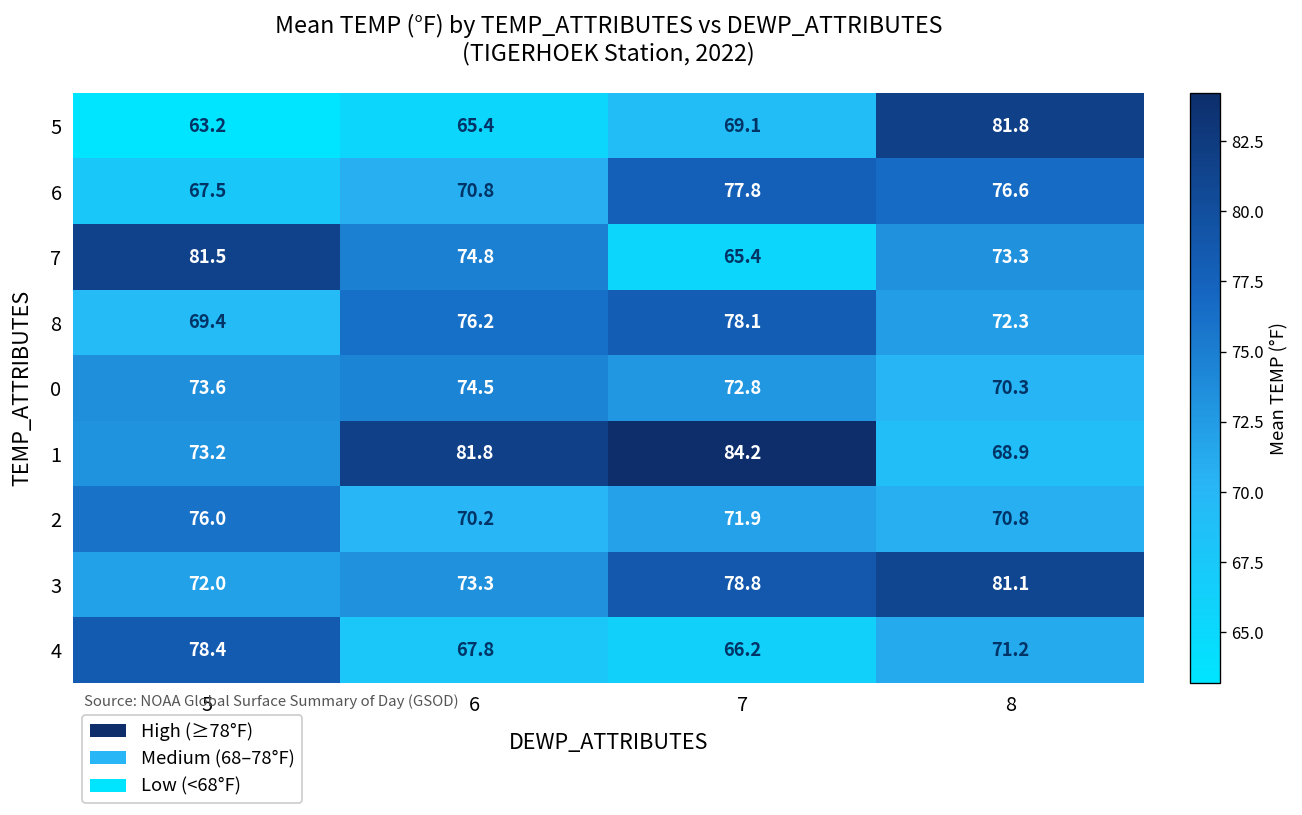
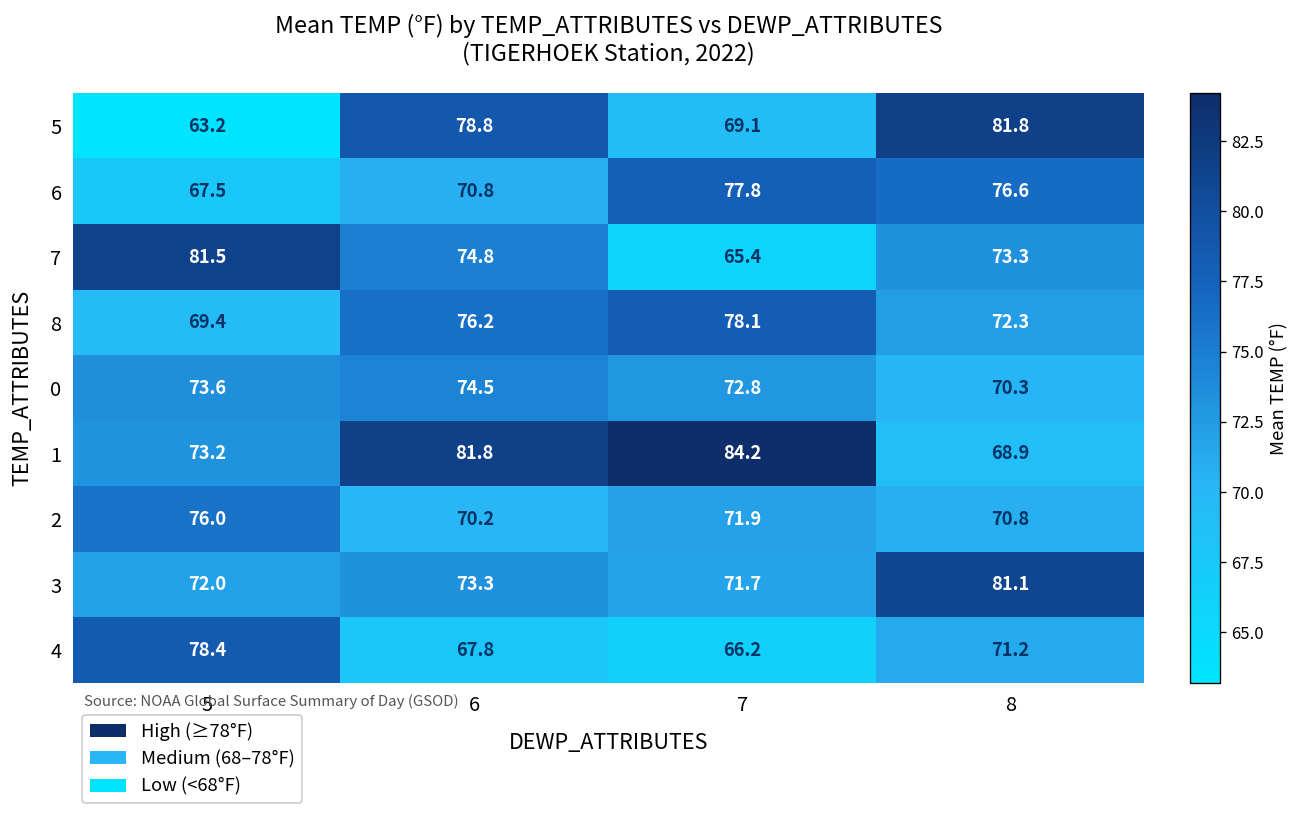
  {
    "5": {
      "5": 63.2,
-     "6": 65.4,
+     "6": 78.8,
      "7": 69.1,
      "8": 81.8
    },
    "6": {
      "5": 67.5,
      "6": 70.8,
      "7": 77.8,
      "8": 76.6
    },
    "7": {
      "5": 81.5,
      "6": 74.8,
      "7": 65.4,
      "8": 73.3
    },
    "8": {
      "5": 69.4,
      "6": 76.2,
      "7": 78.1,
      "8": 72.3
    },
    "0": {
      "5": 73.6,
      "6": 74.5,
      "7": 72.8,
      "8": 70.3
    },
    "1": {
      "5": 73.2,
      "6": 81.8,
      "7": 84.2,
      "8": 68.9
    },
    "2": {
      "5": 76.0,
      "6": 70.2,
      "7": 71.9,
      "8": 70.8
    },
    "3": {
      "5": 72.0,
      "6": 73.3,
-     "7": 78.8,
+     "7": 71.7,
      "8": 81.1
    },
    "4": {
      "5": 78.4,
      "6": 67.8,
      "7": 66.2,
      "8": 71.2
    }
  }
